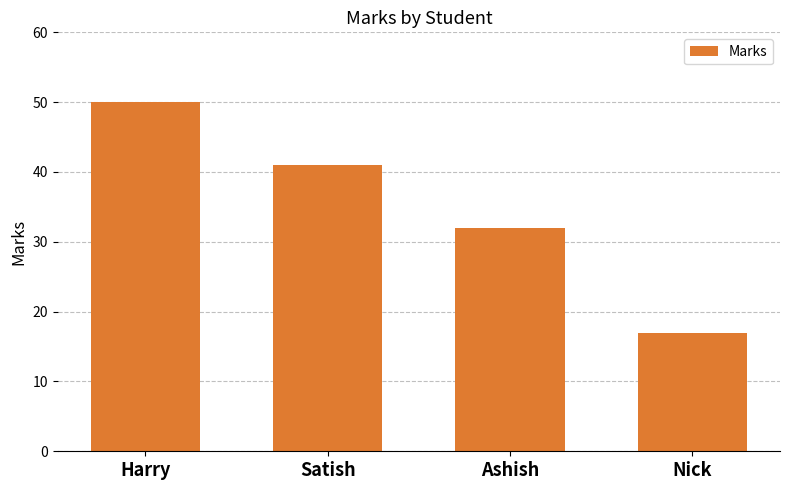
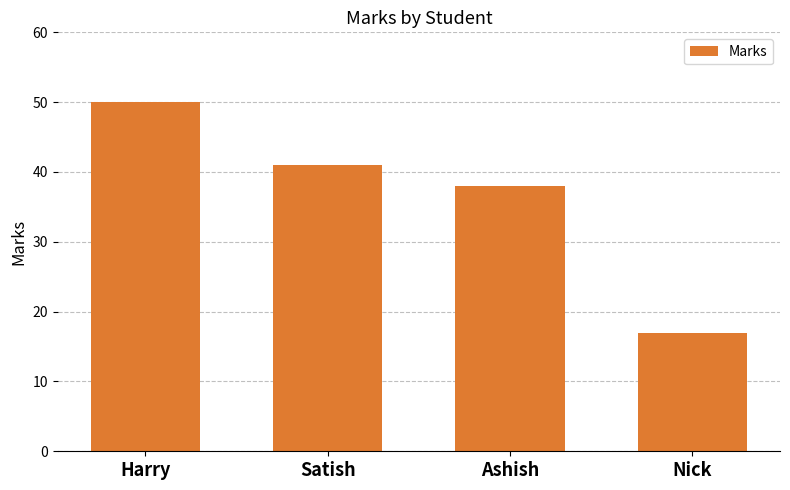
  {
    "Harry": 50,
    "Satish": 41,
-   "Ashish": 32,
+   "Ashish": 38,
    "Nick": 17
  }
